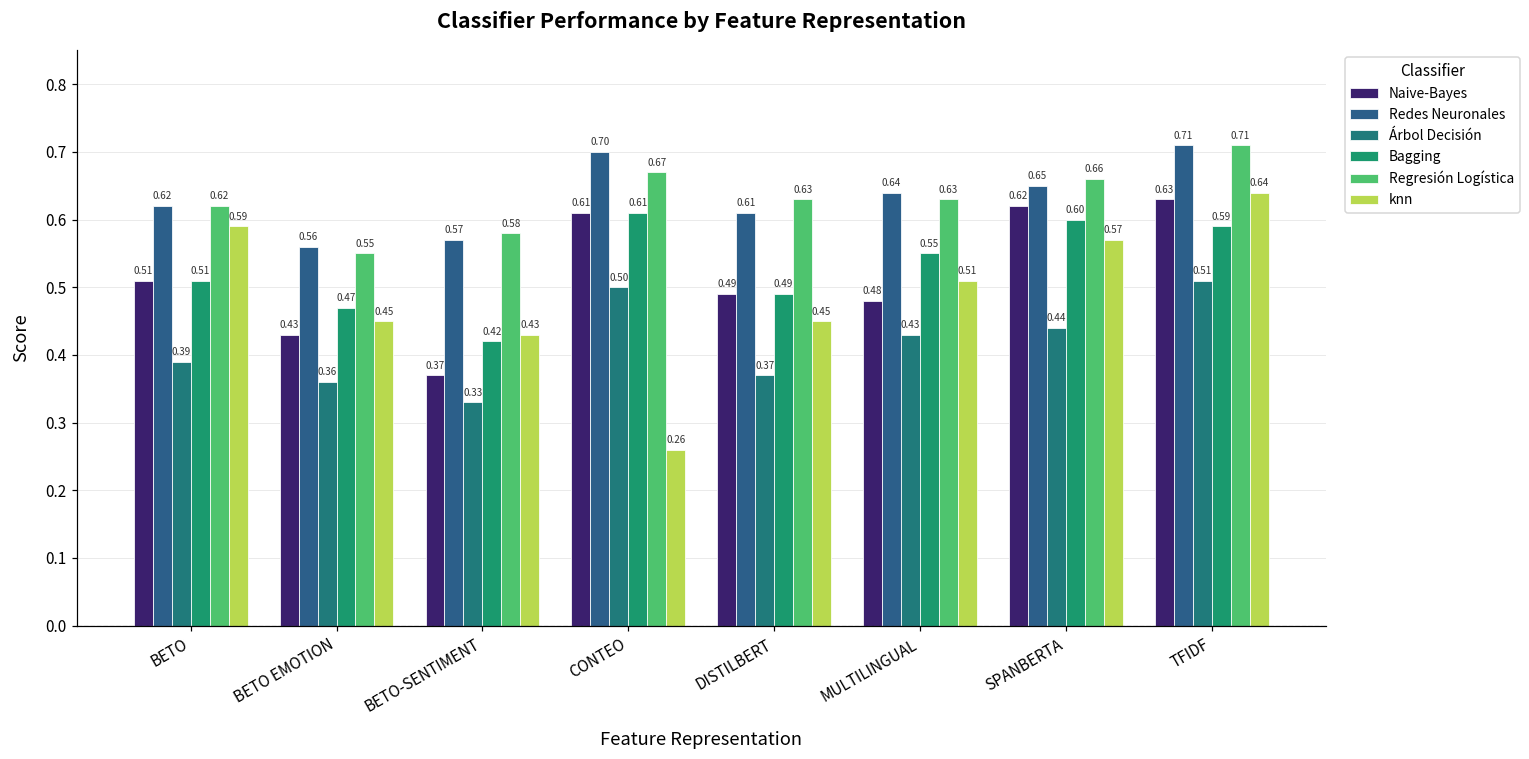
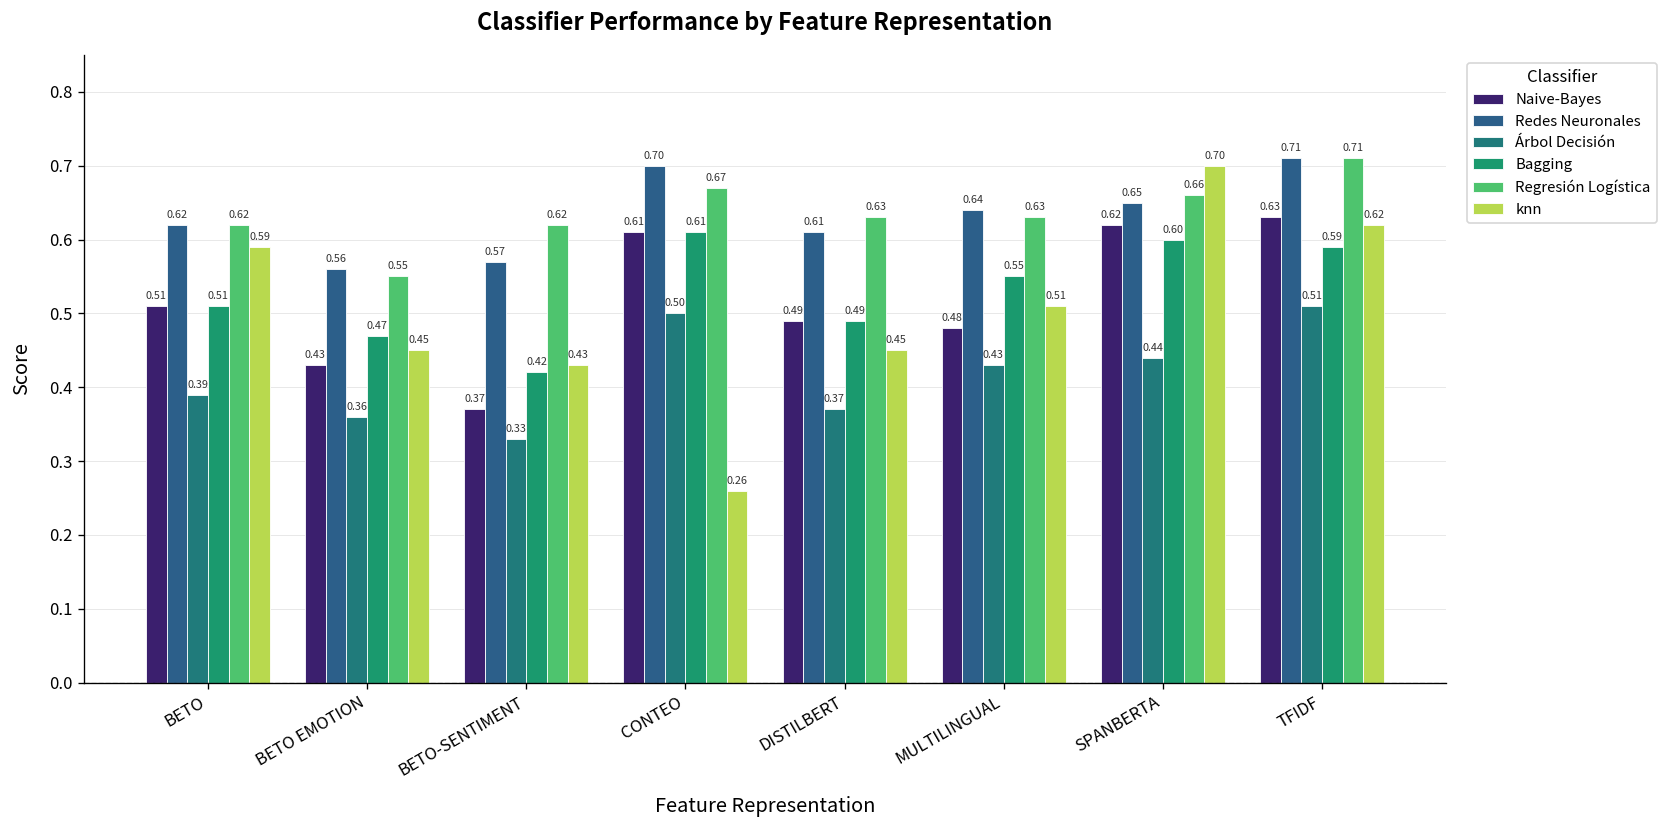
  {
    "Naive-Bayes": {
      "BETO": 0.51,
      "BETO EMOTION": 0.43,
      "BETO-SENTIMENT": 0.37,
      "CONTEO": 0.61,
      "DISTILBERT": 0.49,
      "MULTILINGUAL": 0.48,
      "SPANBERTA": 0.62,
      "TFIDF": 0.63
    },
    "Regresión Logística": {
      "BETO": 0.62,
      "BETO EMOTION": 0.55,
-     "BETO-SENTIMENT": 0.58,
+     "BETO-SENTIMENT": 0.62,
      "CONTEO": 0.67,
      "DISTILBERT": 0.63,
      "MULTILINGUAL": 0.63,
      "SPANBERTA": 0.66,
      "TFIDF": 0.71
    },
    "knn": {
      "BETO": 0.59,
      "BETO EMOTION": 0.45,
      "BETO-SENTIMENT": 0.43,
      "CONTEO": 0.26,
      "DISTILBERT": 0.45,
      "MULTILINGUAL": 0.51,
-     "SPANBERTA": 0.57,
-     "TFIDF": 0.64
+     "SPANBERTA": 0.70,
+     "TFIDF": 0.62
    }
  }
